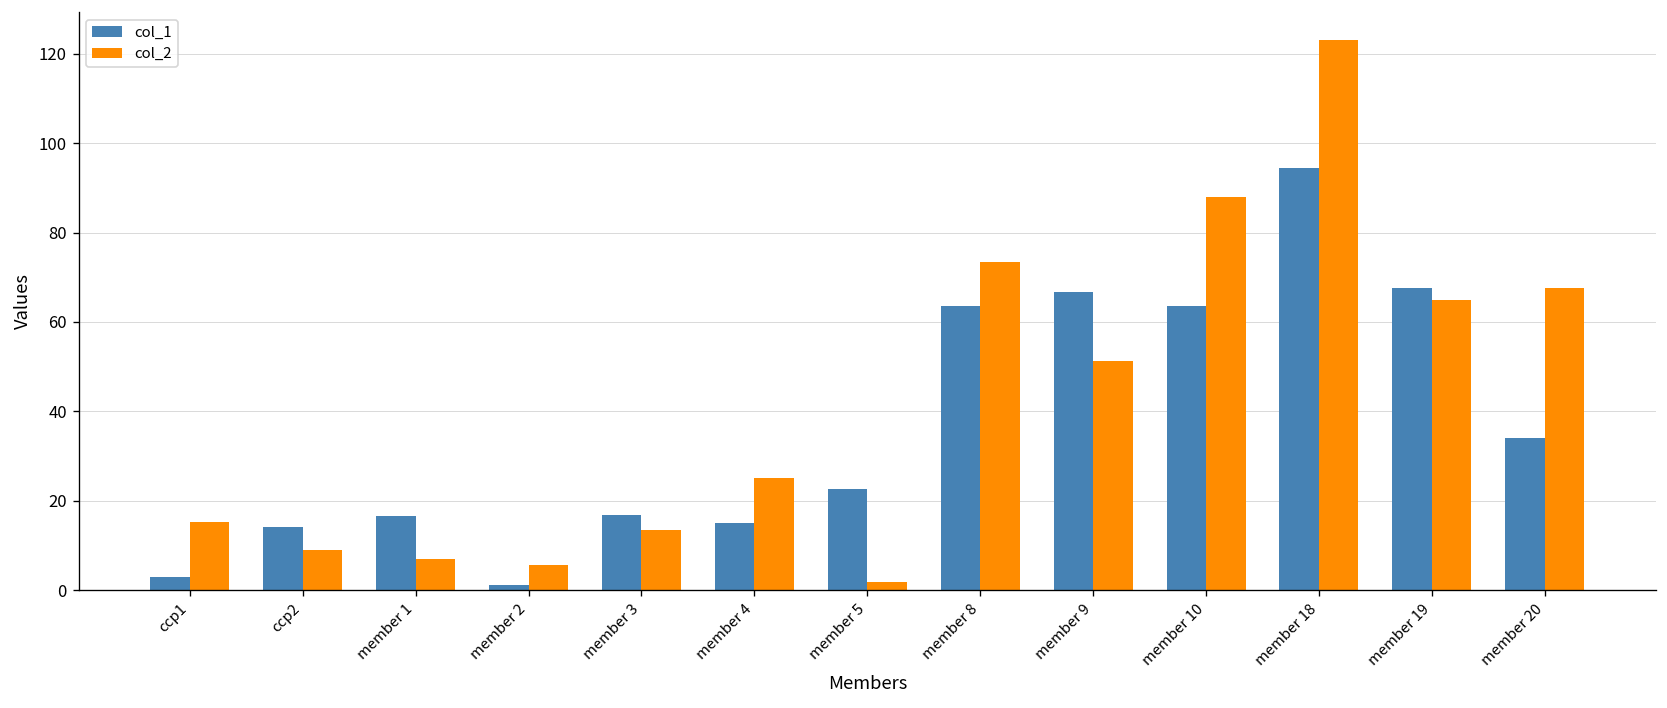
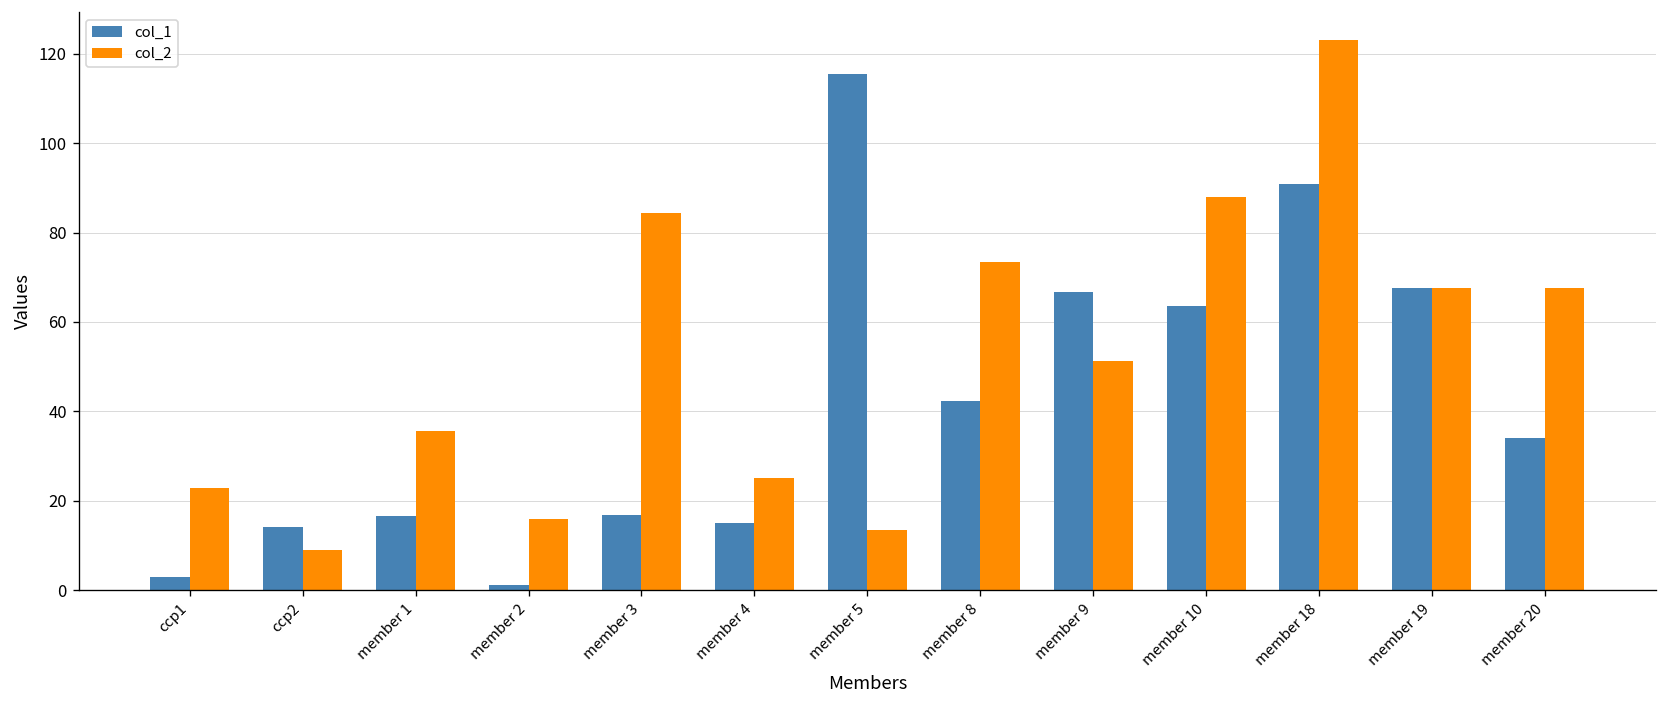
  {
    "col_1": {
      "ccp1": 3,
      "ccp2": 14,
      "member 1": 16,
      "member 2": 1,
      "member 3": 17,
      "member 4": 15,
-     "member 5": 23,
-     "member 8": 64,
+     "member 5": 115,
+     "member 8": 42,
      "member 9": 67,
      "member 10": 64,
-     "member 18": 94,
+     "member 18": 91,
      "member 19": 67,
      "member 20": 34
    },
    "col_2": {
-     "ccp1": 15,
+     "ccp1": 23,
      "ccp2": 9,
-     "member 1": 7,
-     "member 2": 6,
-     "member 3": 13,
+     "member 1": 36,
+     "member 2": 16,
+     "member 3": 84,
      "member 4": 25,
-     "member 5": 2,
+     "member 5": 13,
      "member 8": 73,
      "member 9": 51,
      "member 10": 88,
      "member 18": 123,
-     "member 19": 65,
+     "member 19": 67,
      "member 20": 67
    }
  }
